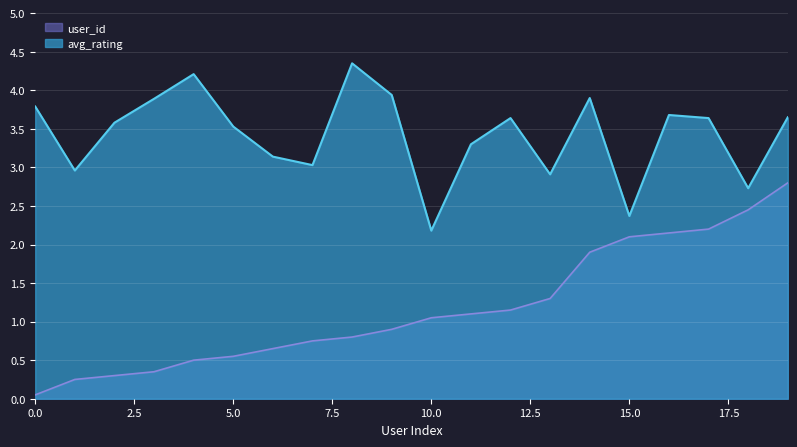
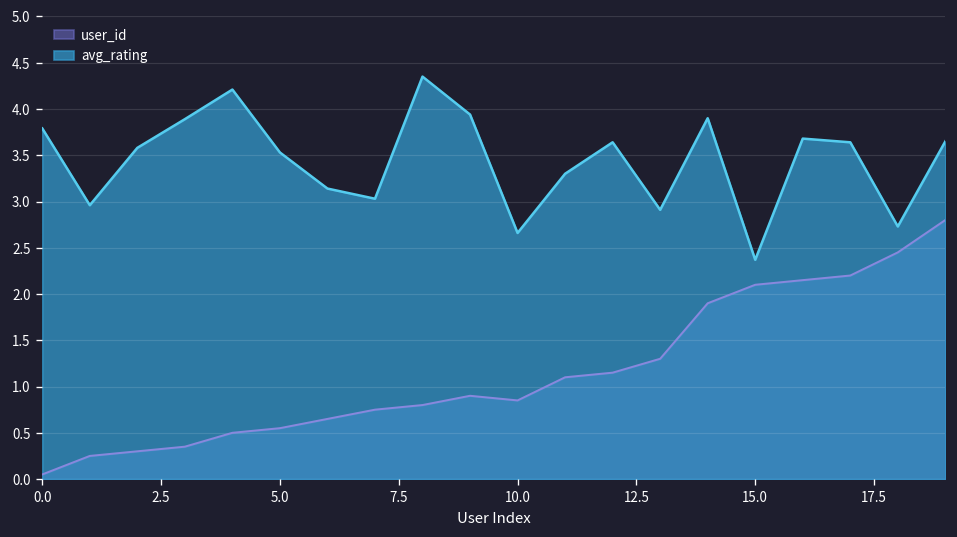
  {
    "user_id": {
      "0.0": 0.1,
      "5.0": 0.6,
-     "10.0": 1.1,
+     "10.0": 0.9,
      "15.0": 2.1
    },
    "avg_rating": {
      "0.0": 3.8,
      "5.0": 3.5,
-     "10.0": 2.2,
+     "10.0": 2.7,
      "15.0": 2.4
    }
  }
